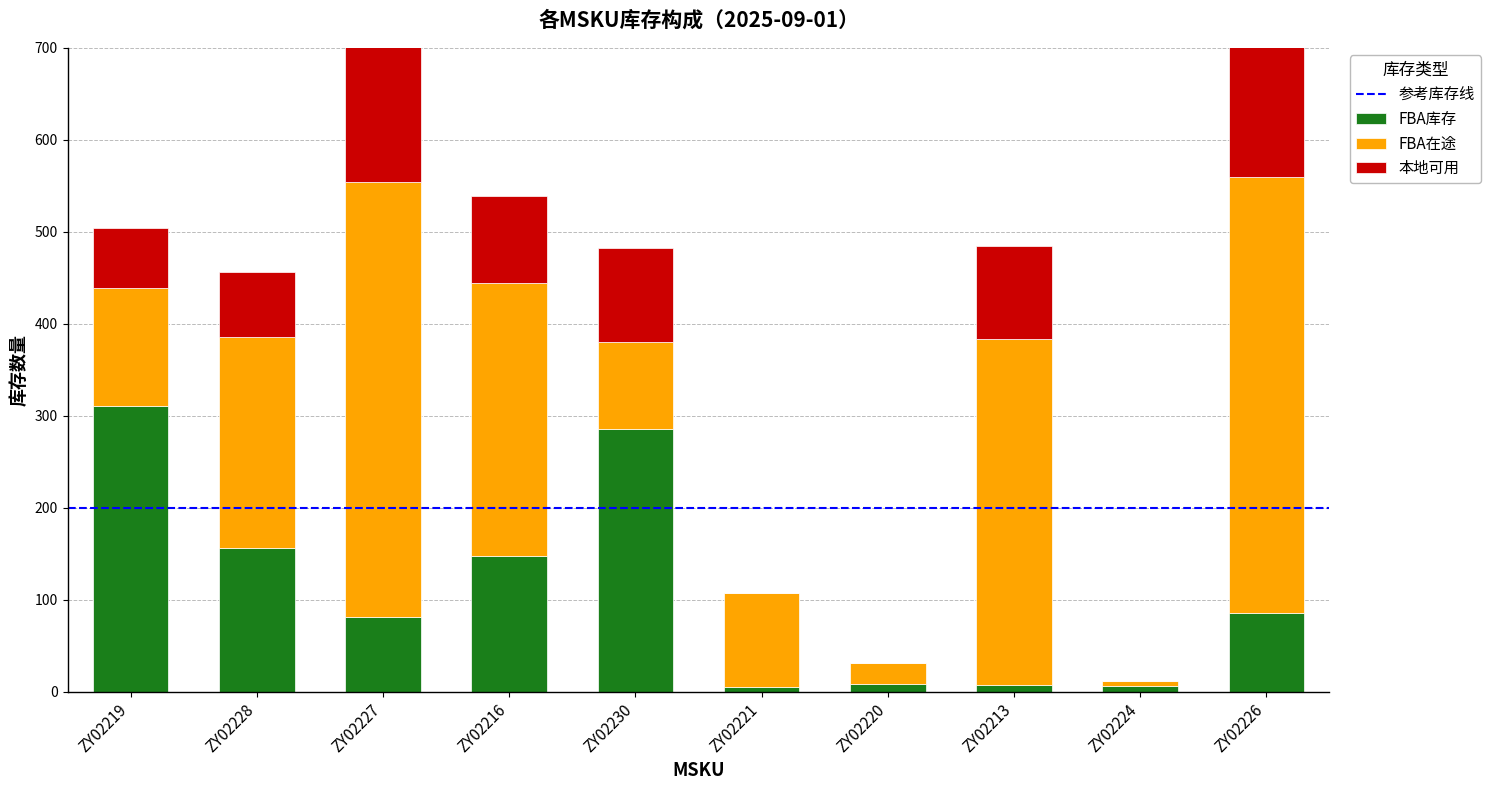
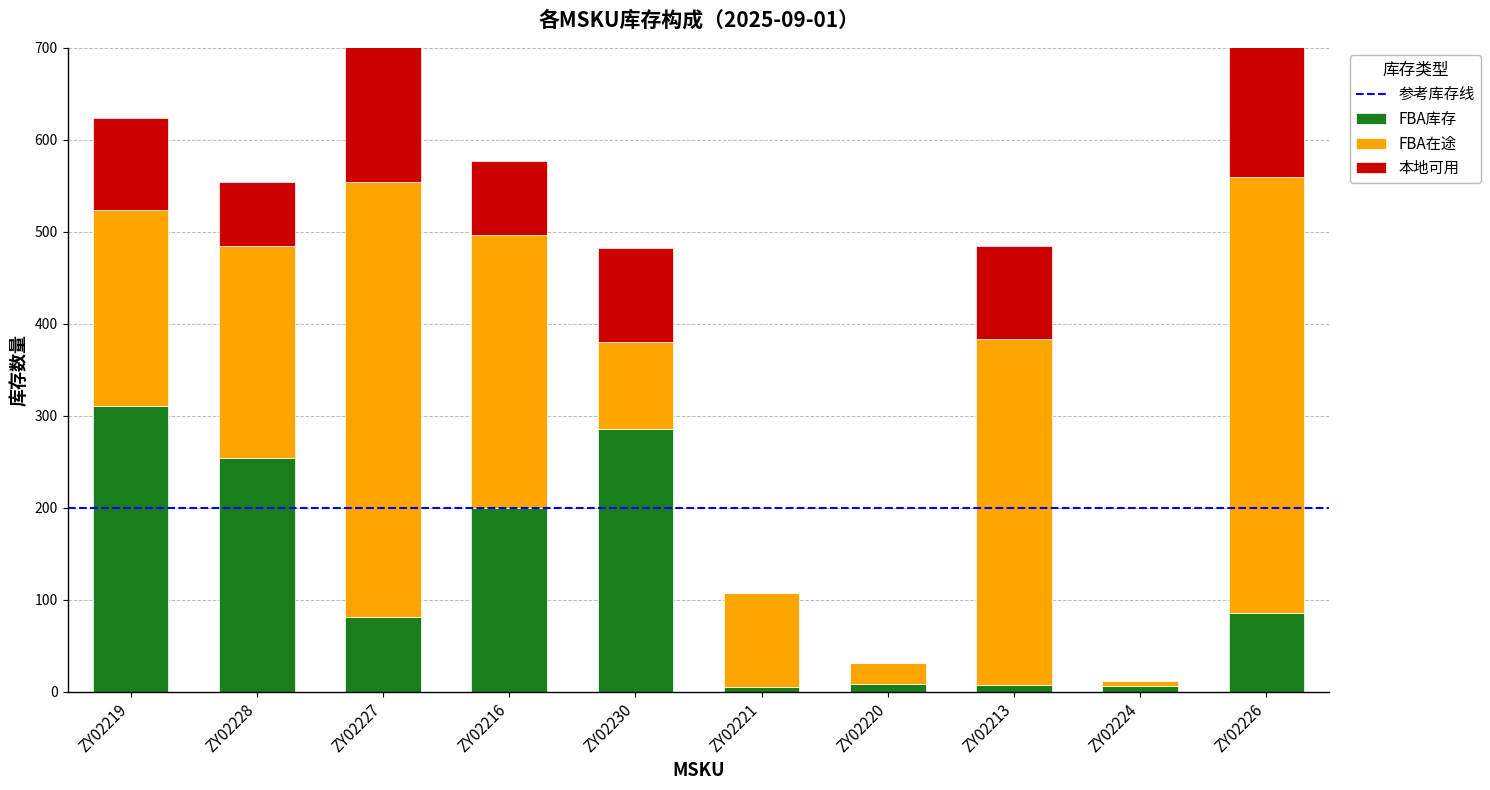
  {
    "FBA库存": {
      "ZY02219": 310,
-     "ZY02228": 160,
+     "ZY02228": 250,
      "ZY02227": 80,
-     "ZY02216": 150,
+     "ZY02216": 200,
      "ZY02230": 290,
      "ZY02221": 10,
      "ZY02220": 10,
      "ZY02213": 10,
      "ZY02224": 10,
      "ZY02226": 90
    },
    "FBA在途": {
-     "ZY02219": 130,
+     "ZY02219": 210,
      "ZY02228": 230,
      "ZY02227": 470,
      "ZY02216": 300,
      "ZY02230": 90,
      "ZY02221": 100,
      "ZY02220": 20,
      "ZY02213": 380,
      "ZY02224": 10,
      "ZY02226": 470
    },
    "本地可用": {
-     "ZY02219": 70,
+     "ZY02219": 100,
      "ZY02228": 70,
-     "ZY02216": 100,
+     "ZY02216": 80,
      "ZY02230": 100,
      "ZY02221": 0,
      "ZY02220": 0,
      "ZY02213": 100,
      "ZY02224": 0
    }
  }
